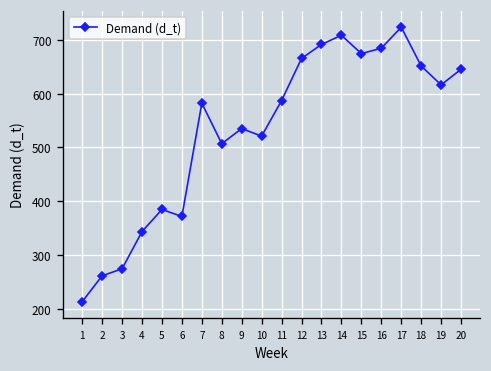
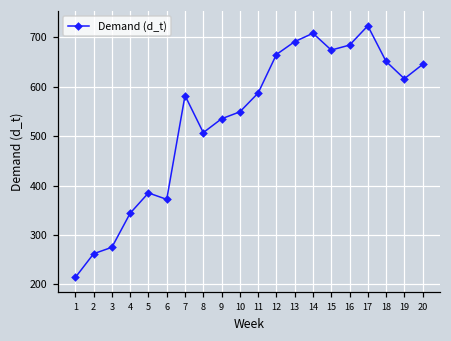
  {
    "1": 210,
    "2": 260,
    "3": 280,
    "4": 340,
    "5": 390,
    "6": 370,
    "7": 580,
    "8": 510,
    "9": 540,
-   "10": 520,
+   "10": 550,
    "11": 590,
    "12": 670,
    "13": 690,
    "14": 710,
    "15": 670,
    "16": 680,
    "17": 720,
    "18": 650,
    "19": 620,
    "20": 650
  }
